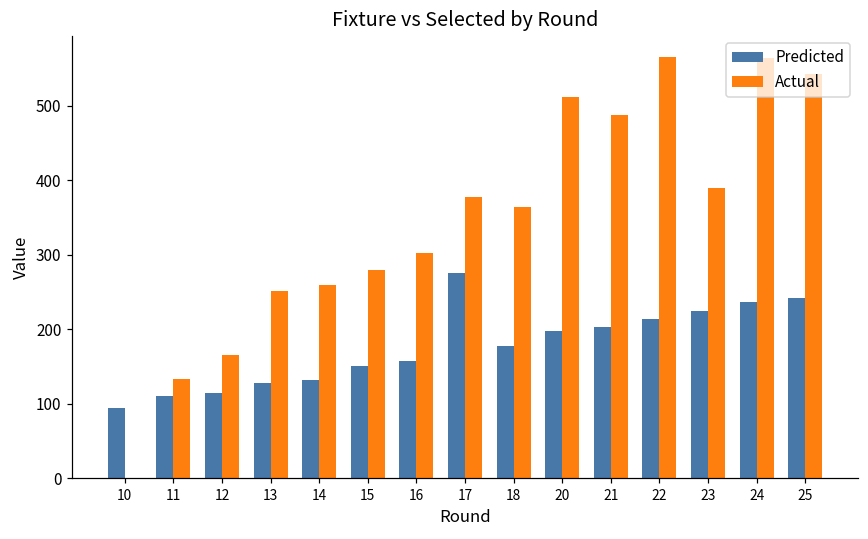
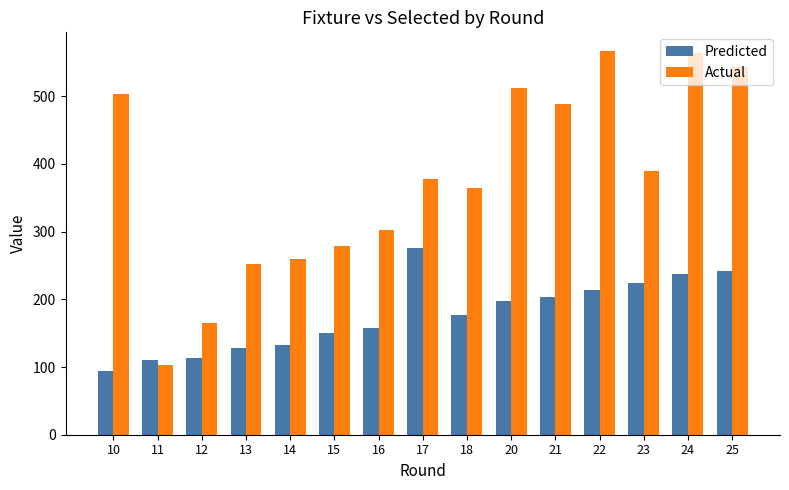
  {
    "Predicted": {
      "10": 90,
      "11": 110,
      "12": 110,
      "13": 130,
      "14": 130,
      "15": 150,
      "16": 160,
      "17": 280,
      "18": 180,
      "20": 200,
      "21": 200,
      "22": 210,
      "23": 220,
      "24": 240,
      "25": 240
    },
    "Actual": {
-     "10": 0,
-     "11": 130,
+     "10": 500,
+     "11": 100,
      "12": 170,
      "13": 250,
      "14": 260,
      "15": 280,
      "16": 300,
      "17": 380,
      "18": 360,
      "20": 510,
      "21": 490,
      "22": 570,
      "23": 390
    }
  }
